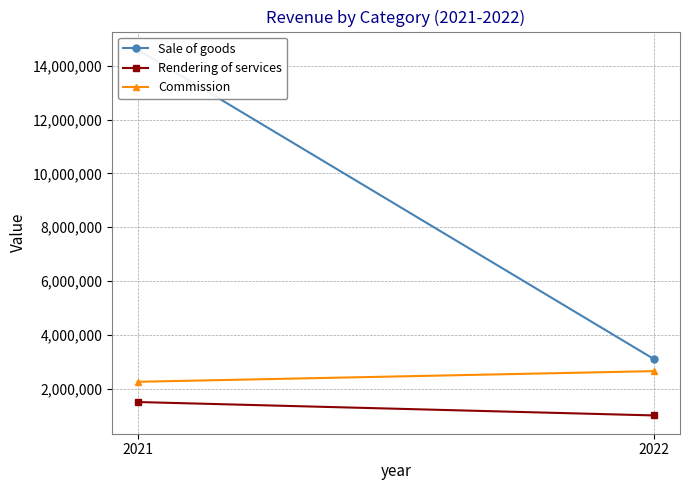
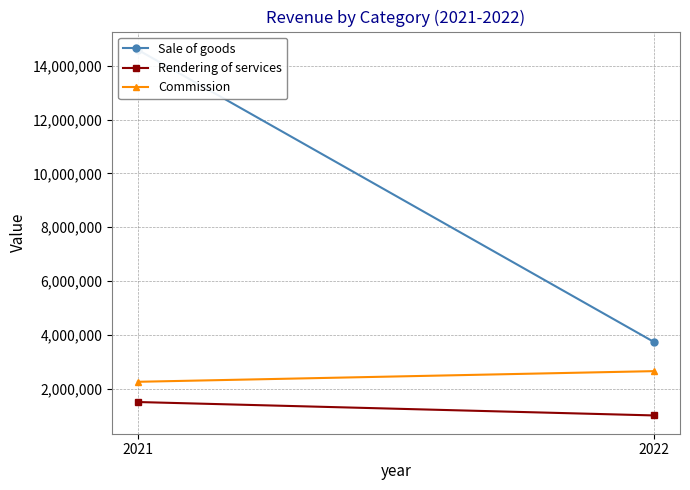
  {
    "Sale of goods": {
-     "2022": "3,100,000"
+     "2022": "3,700,000"
    },
    "Rendering of services": {
      "2021": "1,500,000",
      "2022": "1,000,000"
    },
    "Commission": {
      "2021": "2,300,000",
      "2022": "2,700,000"
    }
  }
